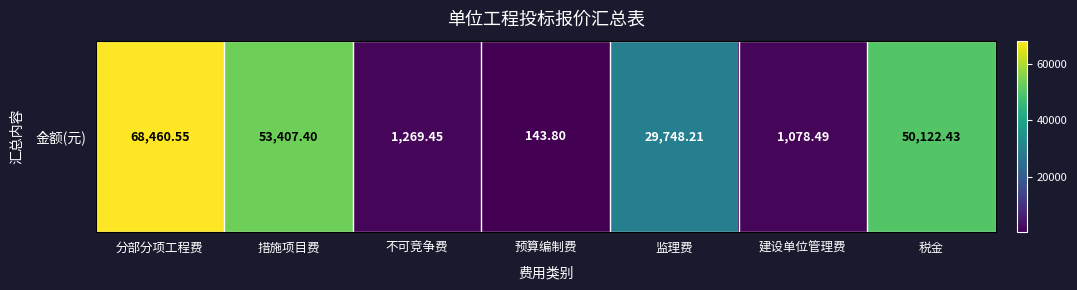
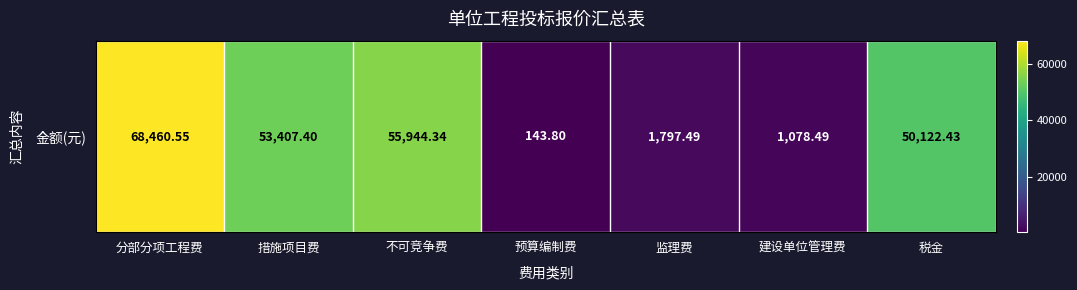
  {
    "金额(元)": {
      "分部分项工程费": "68,460.55",
      "措施项目费": "53,407.40",
-     "不可竞争费": "1,269.45",
+     "不可竞争费": "55,944.34",
      "预算编制费": "143.80",
-     "监理费": "29,748.21",
+     "监理费": "1,797.49",
      "建设单位管理费": "1,078.49",
      "税金": "50,122.43"
    }
  }
